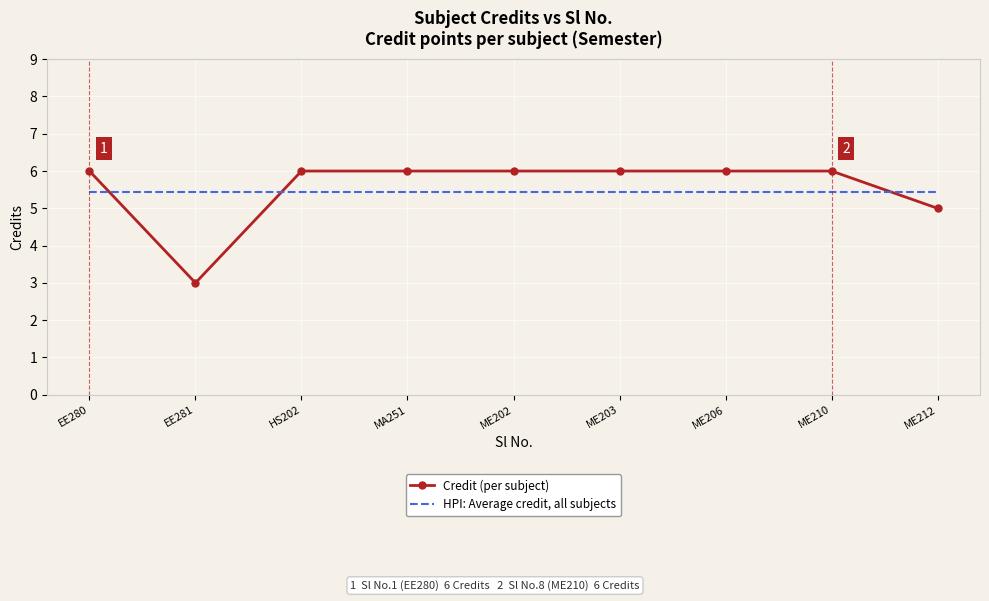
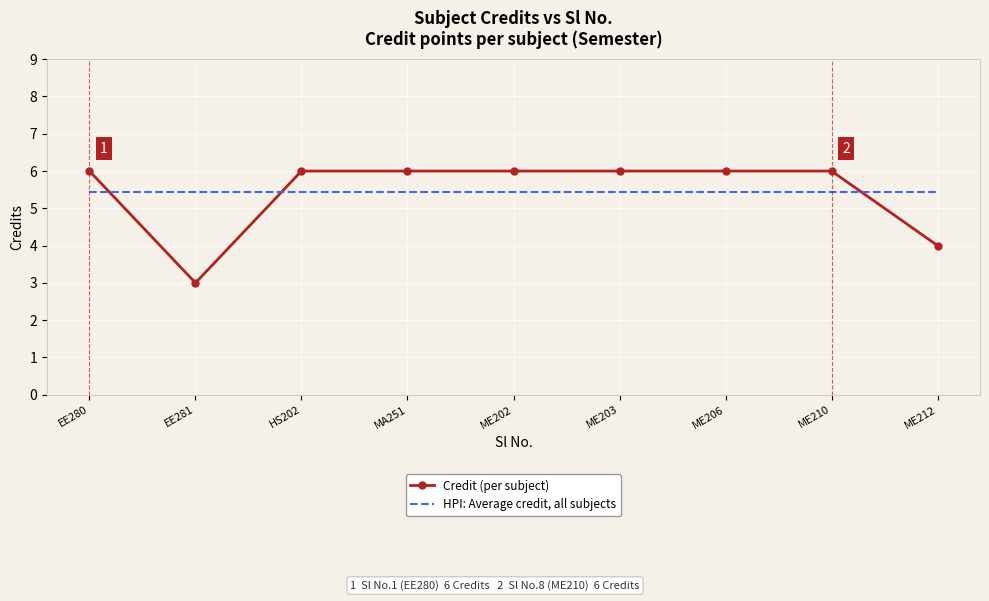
  {
    "Credit (per subject)": {
      "EE281": 3,
      "HS202": 6,
      "MA251": 6,
      "ME202": 6,
      "ME203": 6,
      "ME206": 6,
-     "ME212": 5
+     "ME212": 4
    },
    "HPI: Average credit, all subjects": {
      "EE280": 5.4,
      "EE281": 5.4,
      "HS202": 5.4,
      "MA251": 5.4,
      "ME202": 5.4,
      "ME203": 5.4,
      "ME206": 5.4,
      "ME210": 5.4,
      "ME212": 5.4
    }
  }
